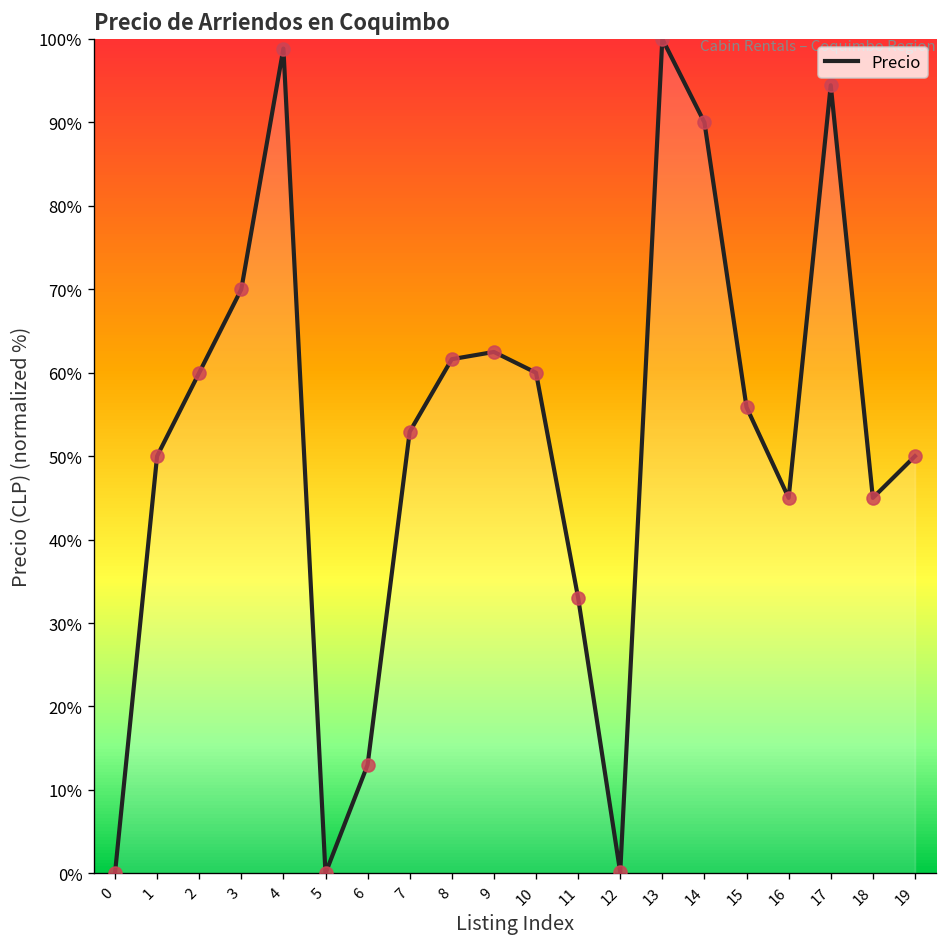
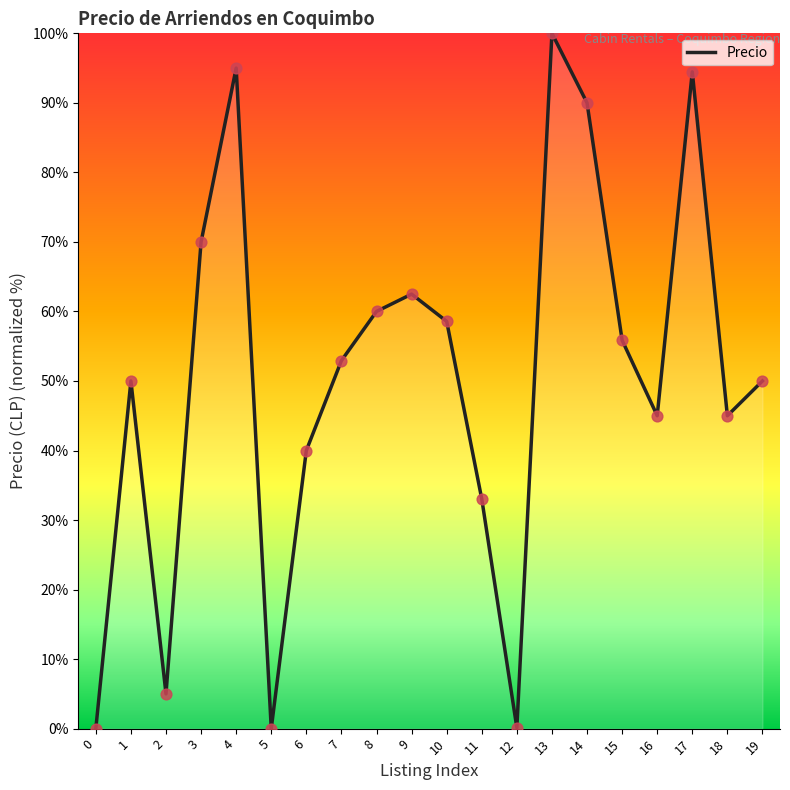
  {
    "0": "0%",
    "1": "50%",
-   "2": "60%",
+   "2": "5%",
    "3": "70%",
-   "4": "99%",
+   "4": "95%",
    "5": "0%",
-   "6": "13%",
+   "6": "40%",
    "7": "53%",
-   "8": "62%",
+   "8": "60%",
    "9": "62%",
-   "10": "60%",
+   "10": "59%",
    "11": "33%",
    "12": "0%",
    "13": "100%",
    "14": "90%",
    "15": "56%",
    "16": "45%",
    "17": "94%",
    "18": "45%",
    "19": "50%"
  }
